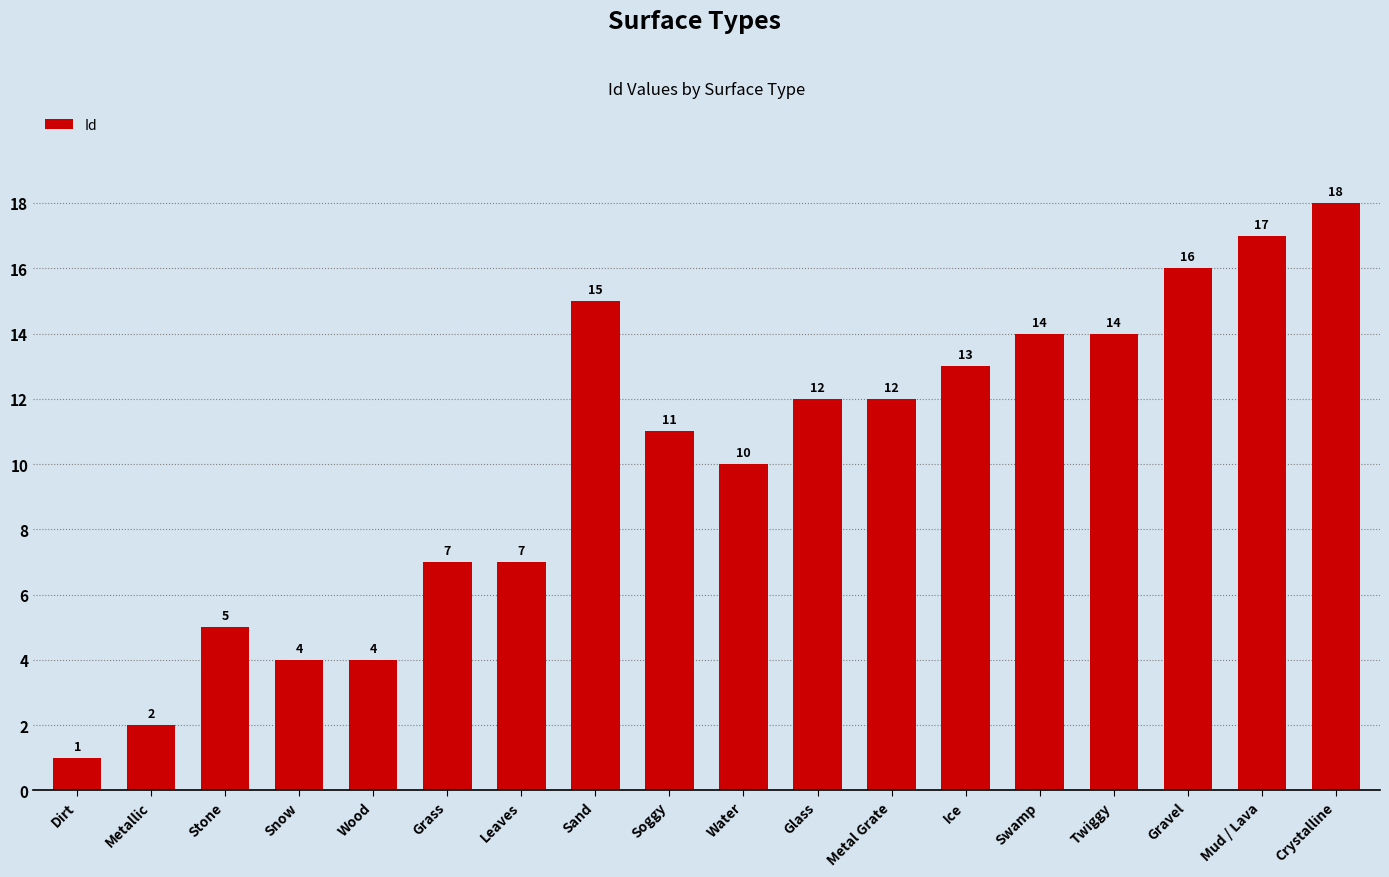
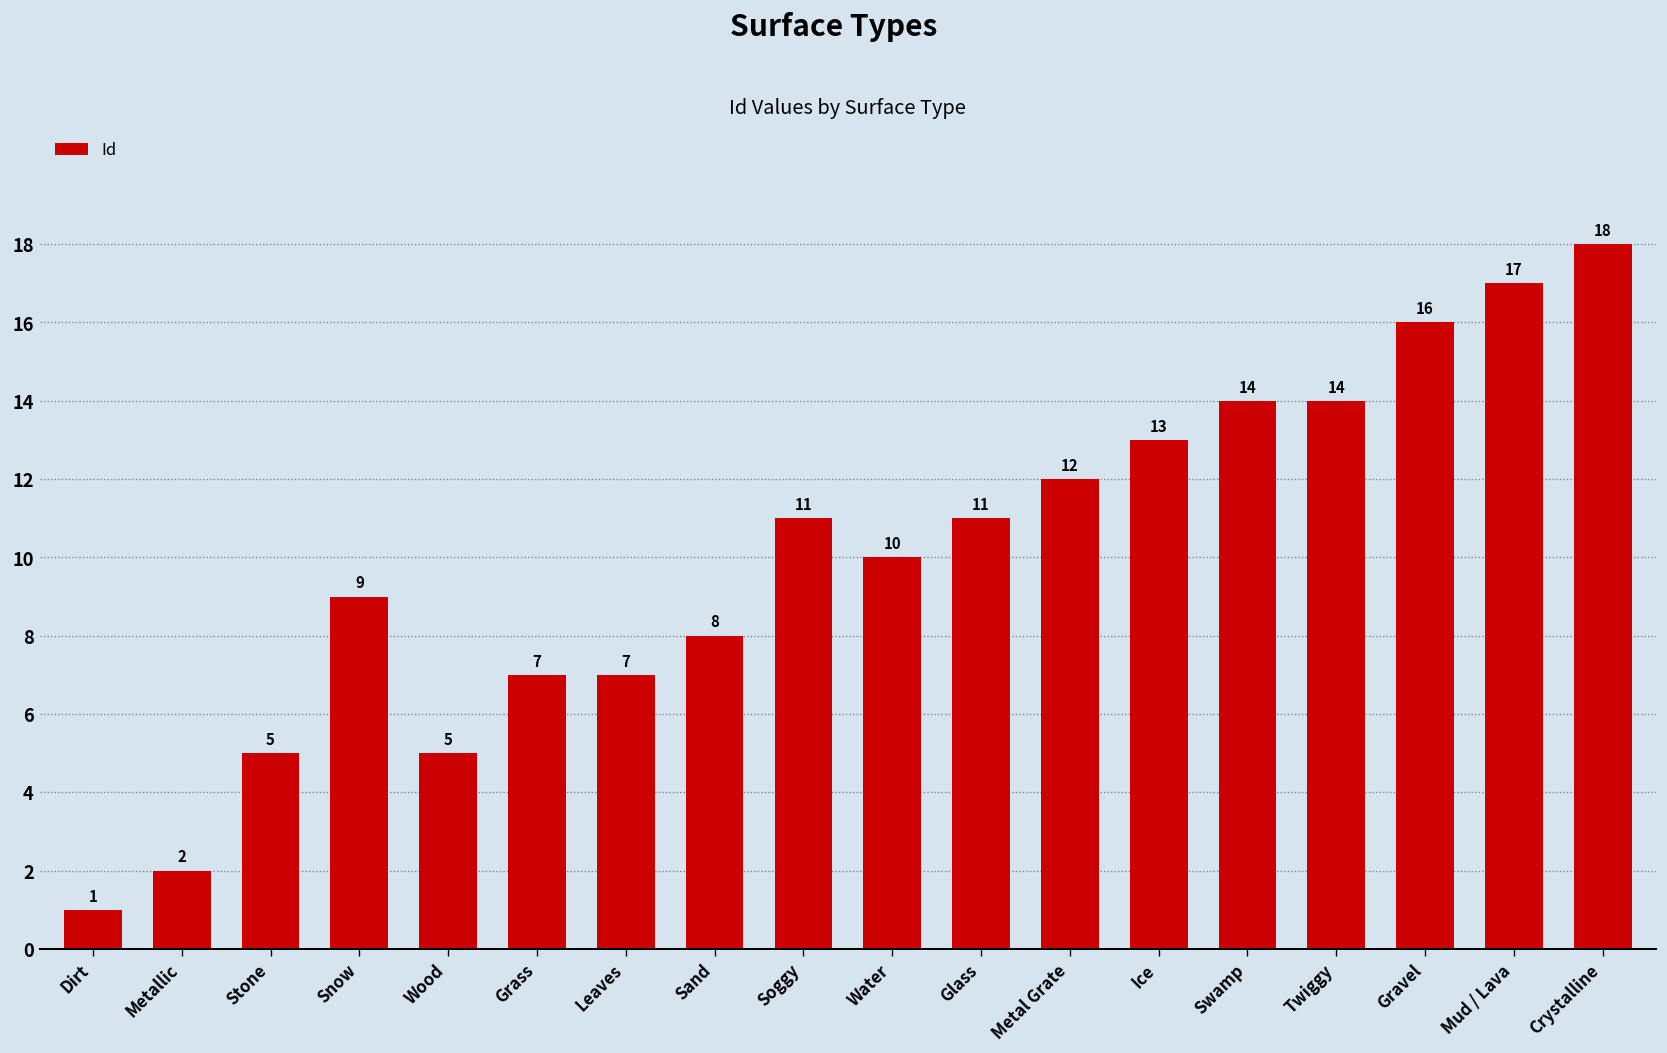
  {
    "Dirt": 1,
    "Metallic": 2,
    "Stone": 5,
-   "Snow": 4,
-   "Wood": 4,
+   "Snow": 9,
+   "Wood": 5,
    "Grass": 7,
    "Leaves": 7,
-   "Sand": 15,
+   "Sand": 8,
    "Soggy": 11,
    "Water": 10,
-   "Glass": 12,
+   "Glass": 11,
    "Metal Grate": 12,
    "Ice": 13,
    "Swamp": 14,
    "Twiggy": 14,
    "Gravel": 16,
    "Mud / Lava": 17,
    "Crystalline": 18
  }
